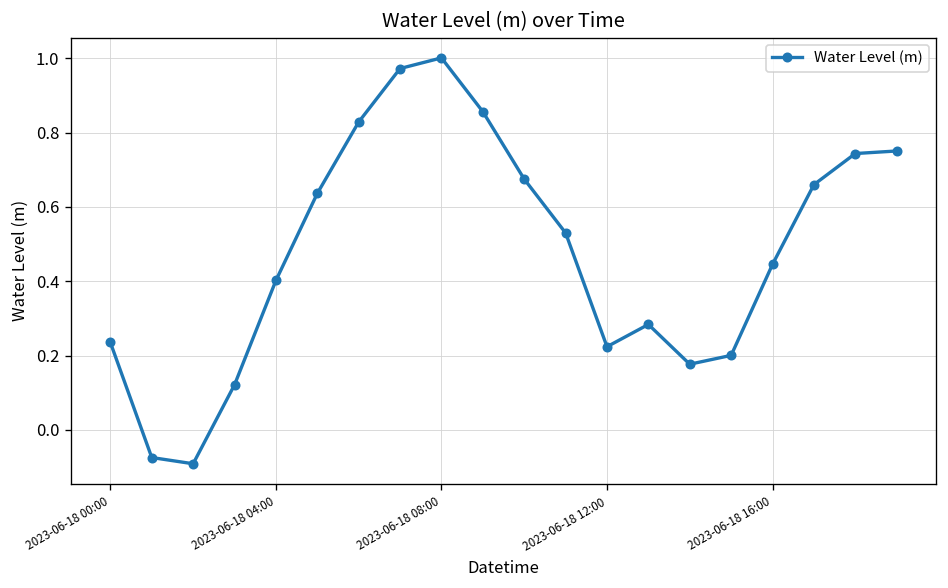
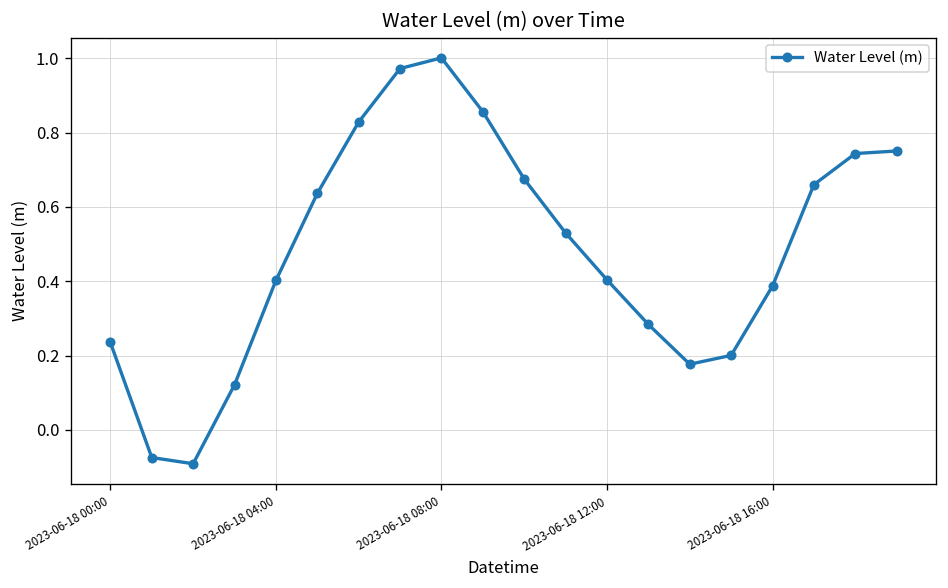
  {
    "2023-06-18 00:00": 0.24,
    "2023-06-18 04:00": 0.40,
    "2023-06-18 08:00": 1.00,
-   "2023-06-18 12:00": 0.22,
-   "2023-06-18 16:00": 0.45
+   "2023-06-18 12:00": 0.40,
+   "2023-06-18 16:00": 0.39
  }
